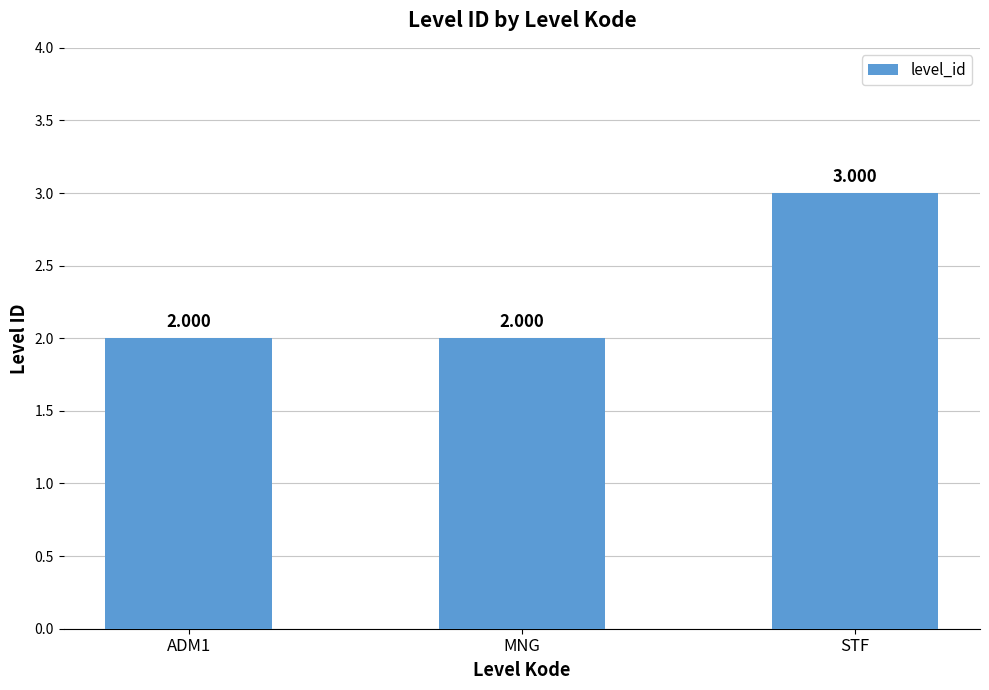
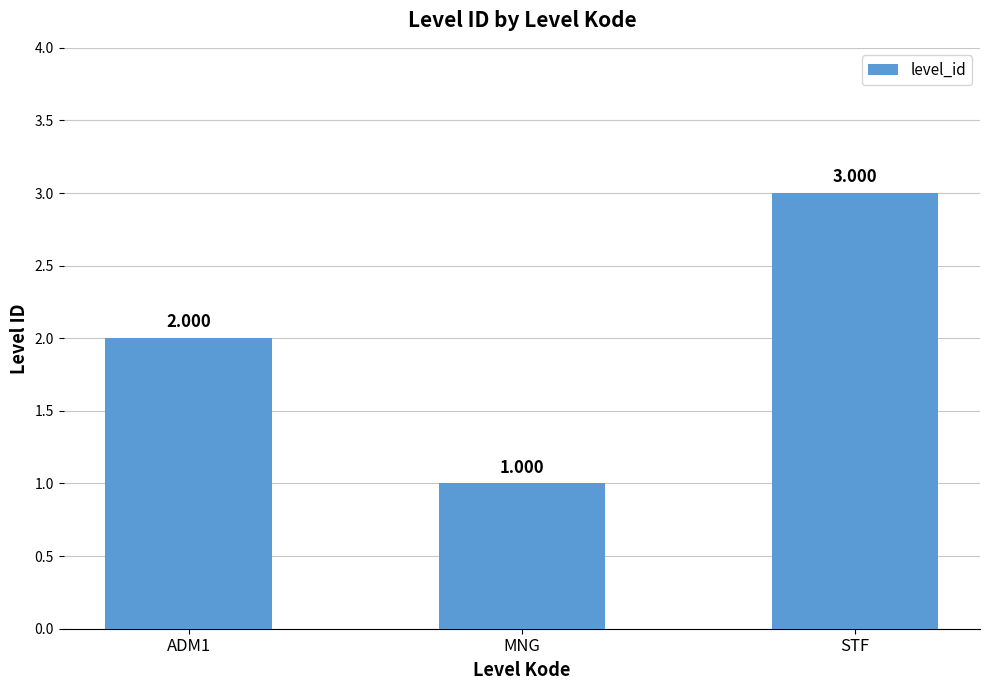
  {
    "ADM1": 2.000,
-   "MNG": 2.000,
+   "MNG": 1.000,
    "STF": 3.000
  }
